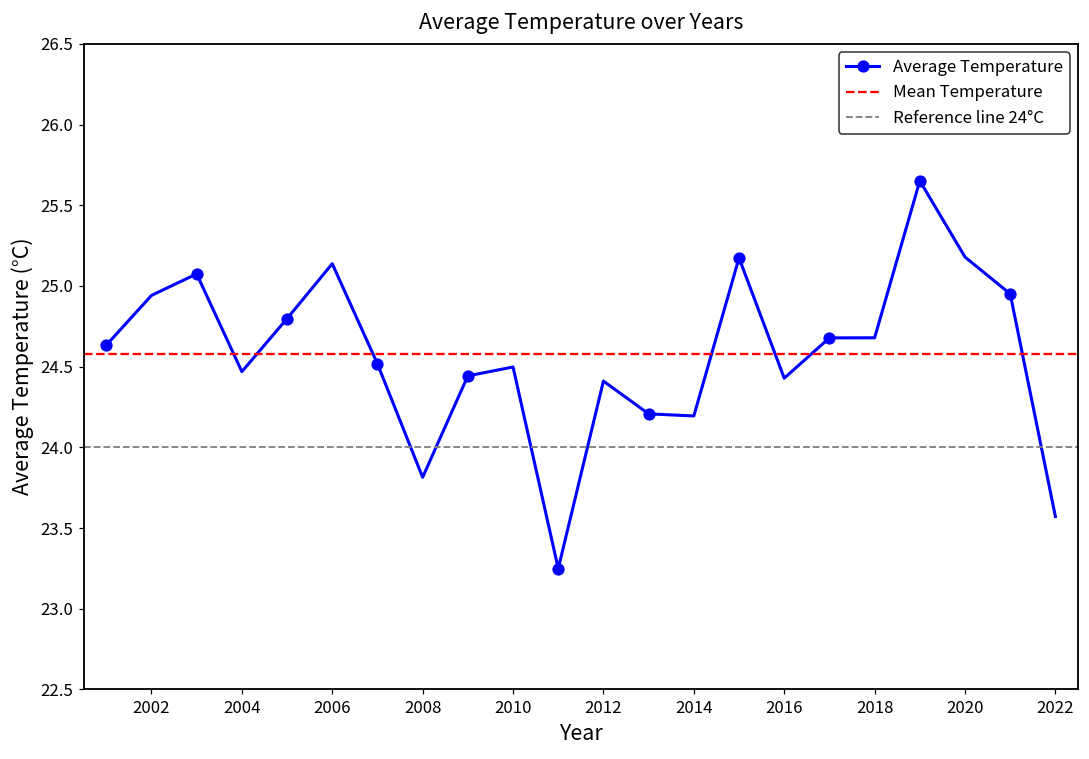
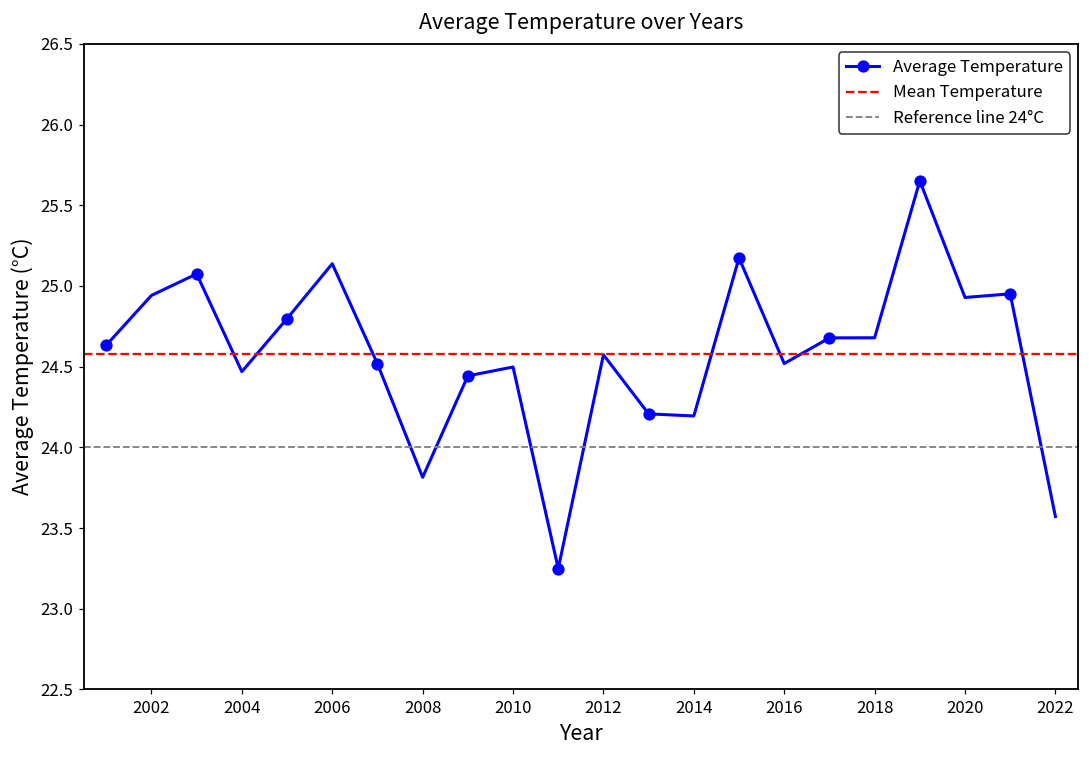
  {
    "2002": 24.94,
    "2004": 24.47,
    "2006": 25.14,
    "2008": 23.81,
    "2010": 24.50,
-   "2012": 24.41,
+   "2012": 24.57,
    "2014": 24.19,
-   "2016": 24.43,
+   "2016": 24.52,
    "2018": 24.68,
-   "2020": 25.18,
+   "2020": 24.93,
    "2022": 23.57
  }
